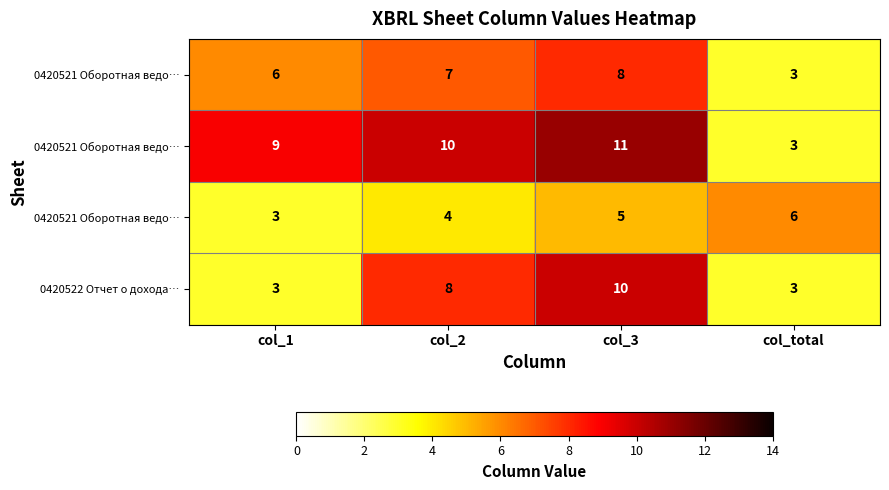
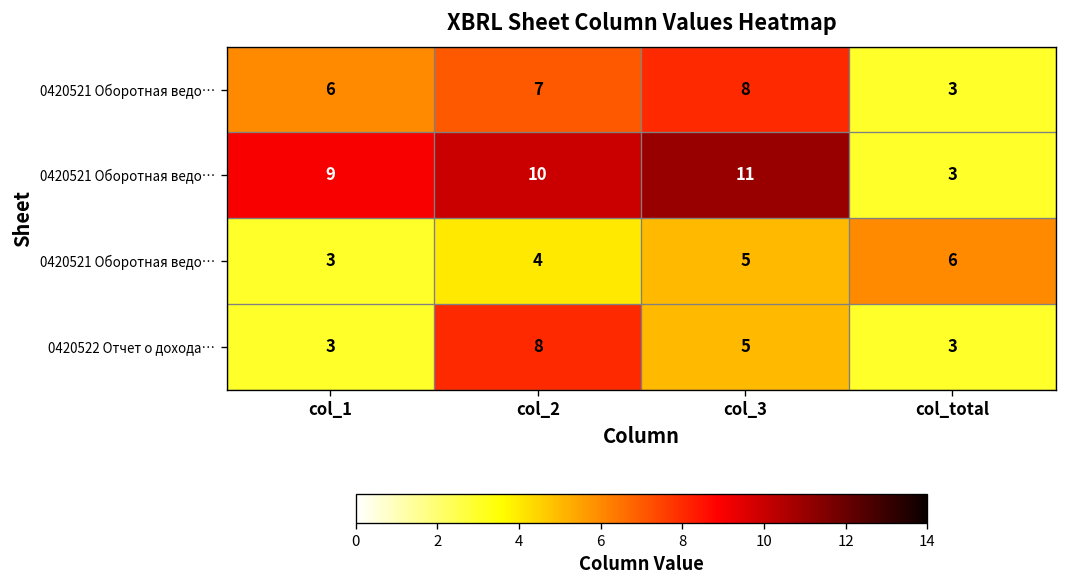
  {
    "0420522 Отчет о дохода…": {
      "col_1": 3,
      "col_2": 8,
-     "col_3": 10,
+     "col_3": 5,
      "col_total": 3
    }
  }
